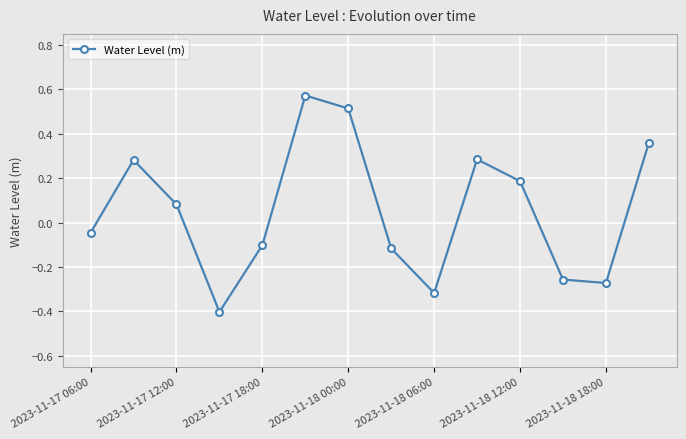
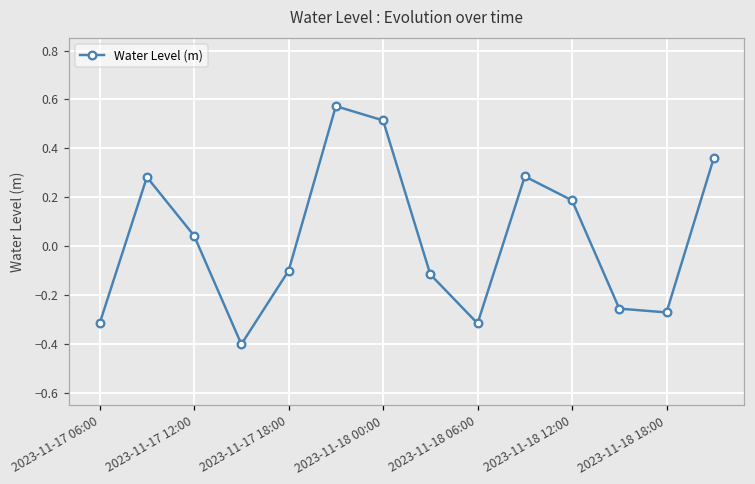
  {
-   "2023-11-17 06:00": -0.05,
-   "2023-11-17 12:00": 0.08,
+   "2023-11-17 06:00": -0.32,
+   "2023-11-17 12:00": 0.04,
    "2023-11-17 18:00": -0.10,
    "2023-11-18 00:00": 0.51,
    "2023-11-18 06:00": -0.32,
    "2023-11-18 12:00": 0.19,
    "2023-11-18 18:00": -0.27
  }
